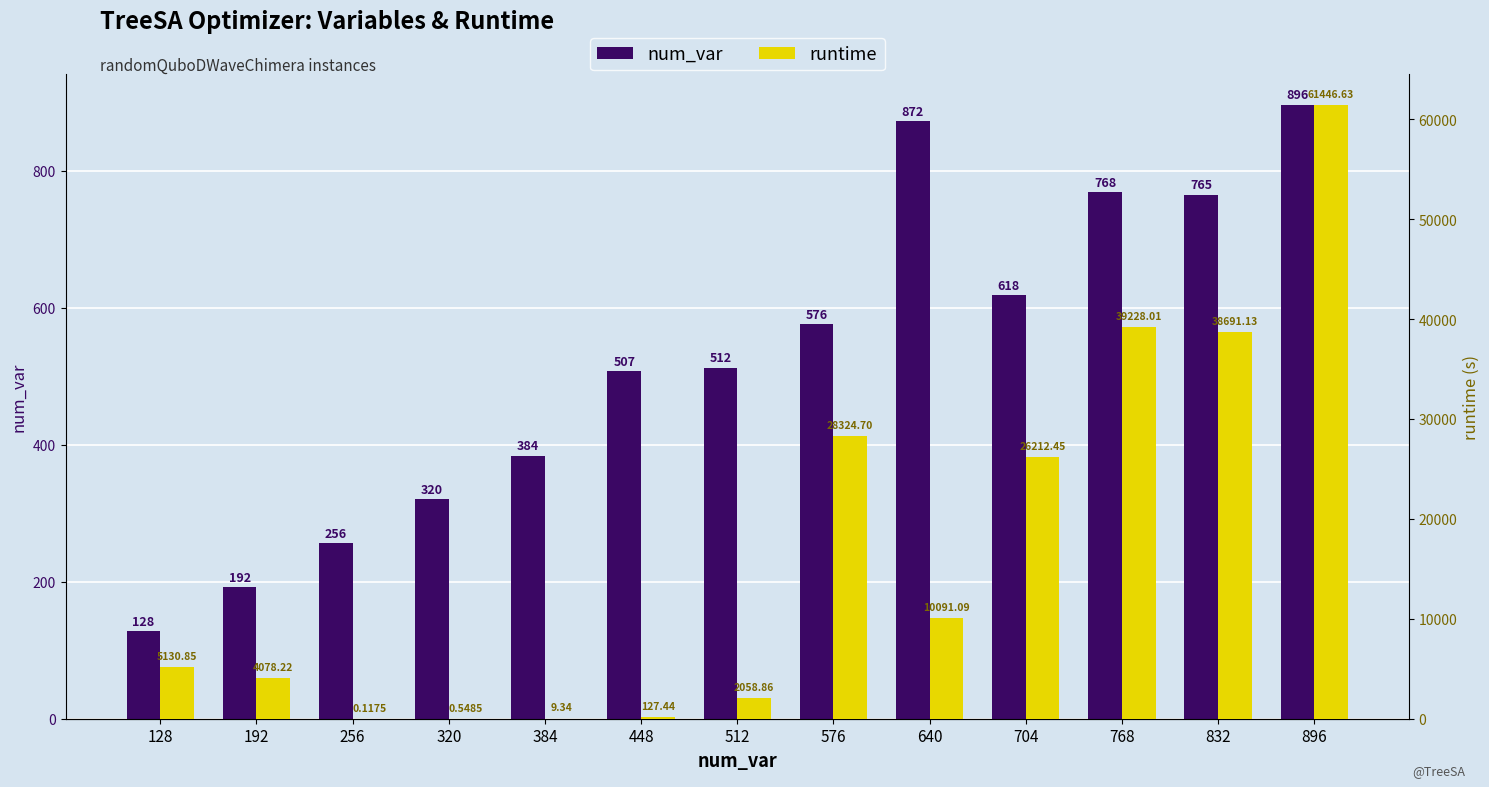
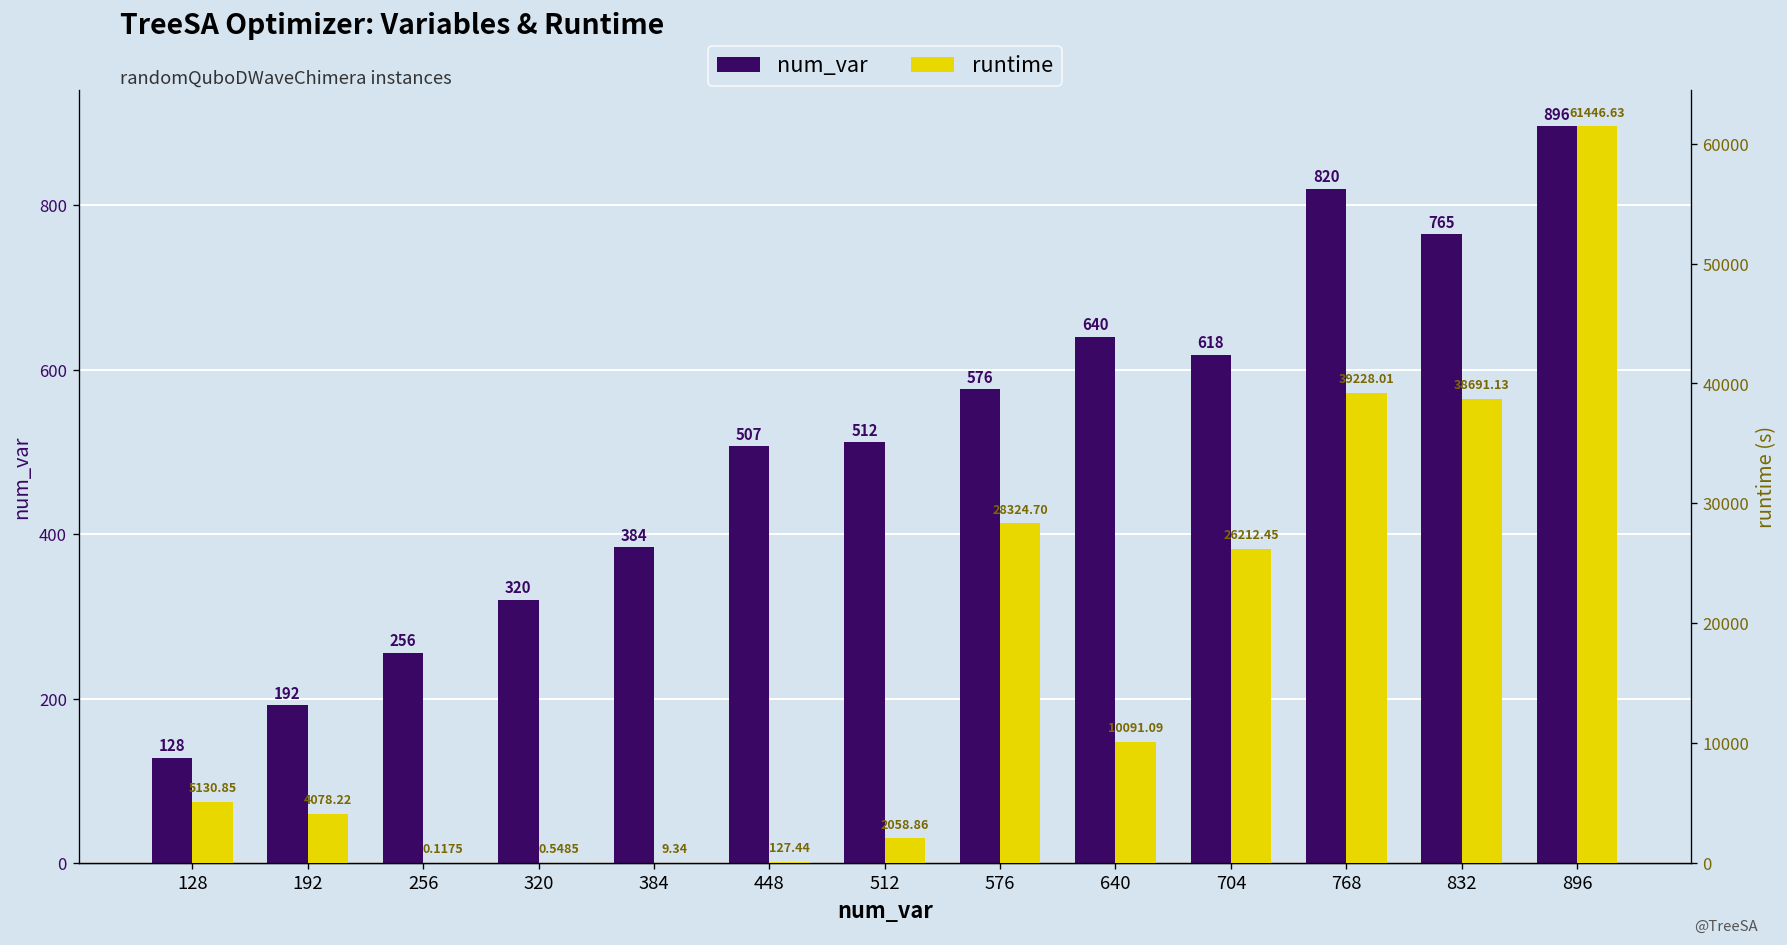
  {
    "num_var": {
      "128": 128,
      "192": 192,
      "256": 256,
      "320": 320,
      "384": 384,
      "448": 507,
      "512": 512,
      "576": 576,
-     "640": 872,
+     "640": 640,
      "704": 618,
-     "768": 768,
+     "768": 820,
      "832": 765,
      "896": 896
    },
    "runtime": {
      "128": 5130.85,
      "192": 4078.22,
      "256": 0.1175,
      "320": 0.5485,
      "384": 9.34,
      "448": 127.44,
      "512": 2058.86,
      "576": 28324.70,
      "640": 10091.09,
      "704": 26212.45,
      "768": 39228.01,
      "832": 38691.13,
      "896": 61446.63
    }
  }
